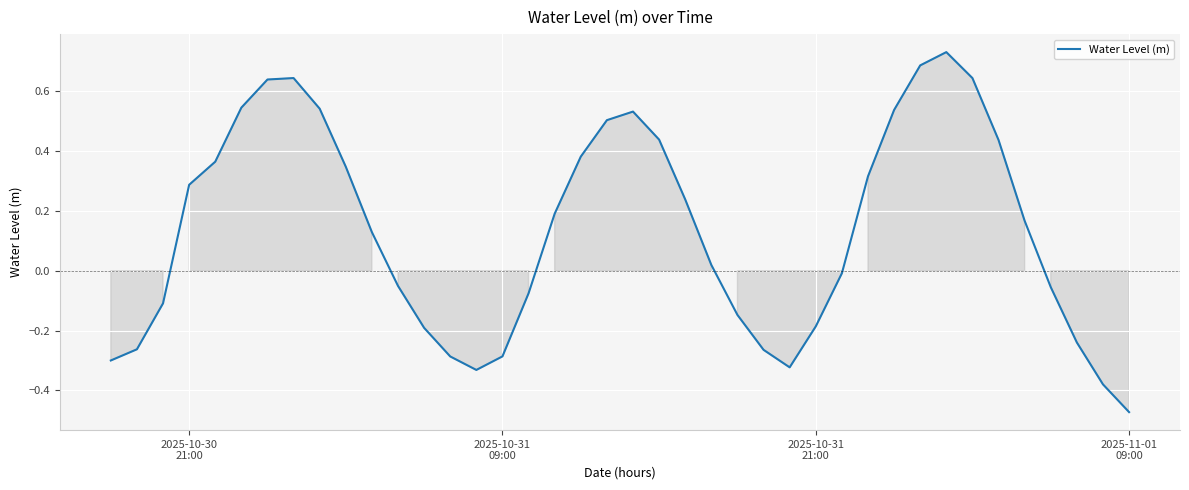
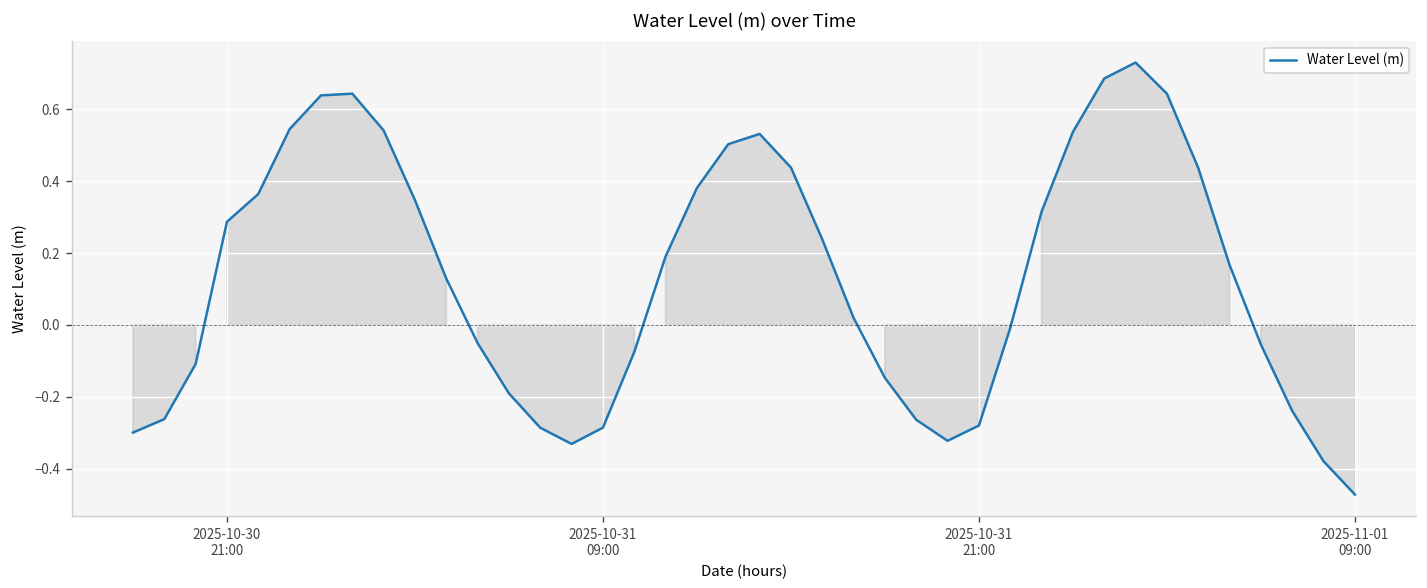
  {
    "2025-10-30 21:00": 0.29,
    "2025-10-31 09:00": -0.29,
-   "2025-10-31 21:00": -0.19,
+   "2025-10-31 21:00": -0.28,
    "2025-11-01 09:00": -0.47
  }
